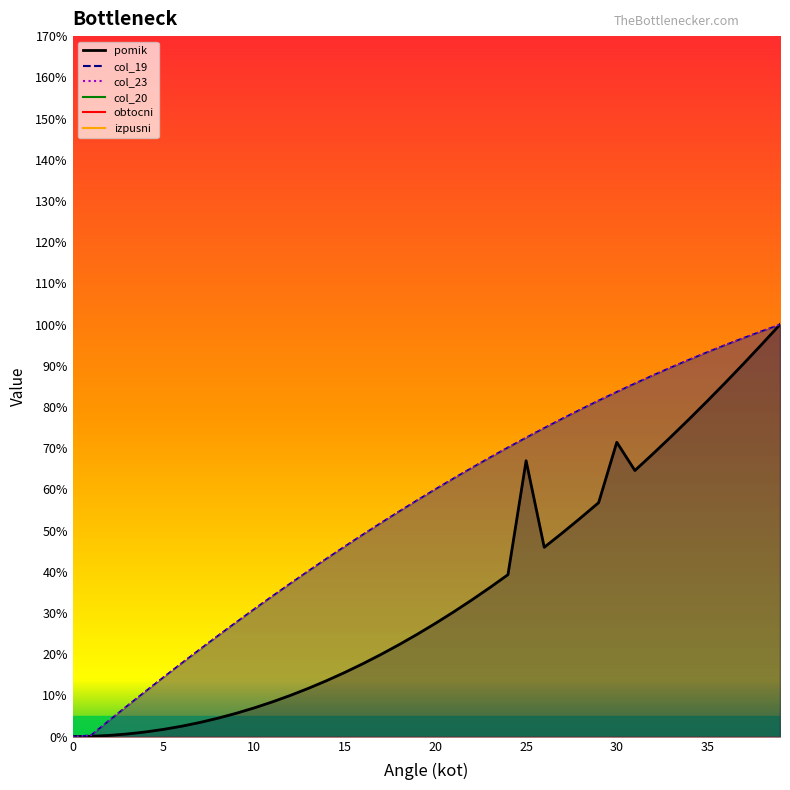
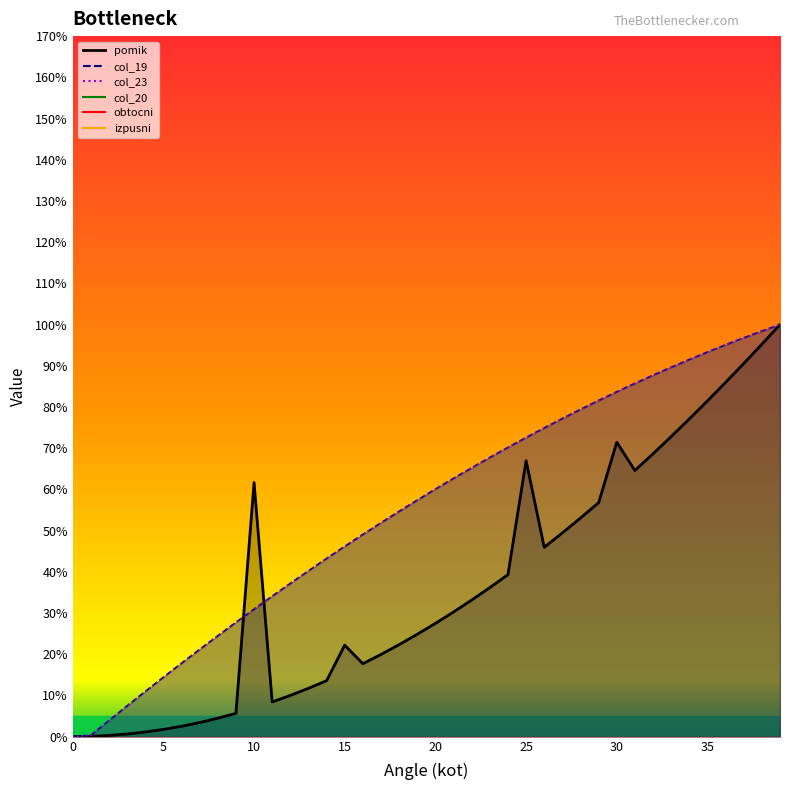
  {
    "pomik": {
-     "10": "7%",
-     "15": "16%",
+     "10": "62%",
+     "15": "22%",
      "20": "27%",
      "25": "67%",
      "30": "71%",
      "35": "81%"
    }
  }
